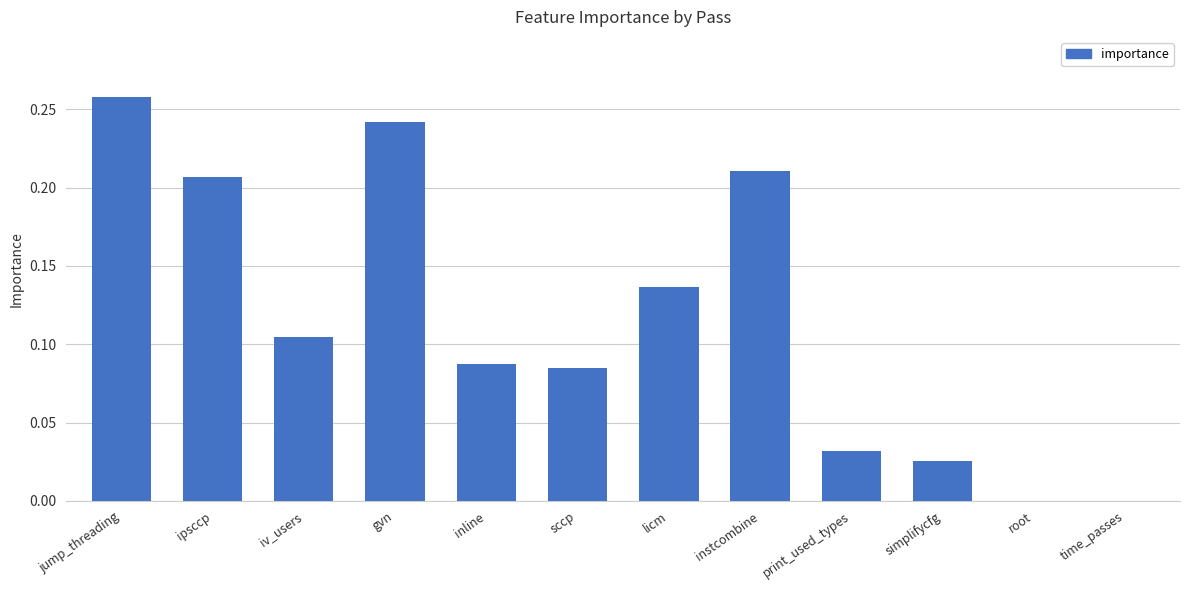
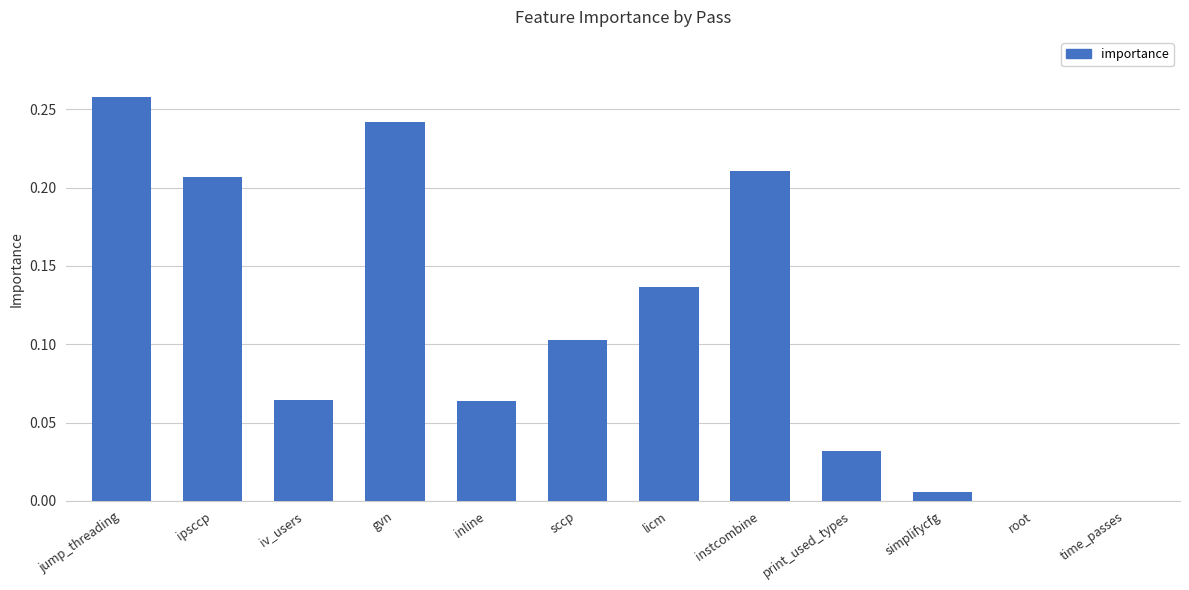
  {
    "jump_threading": 0.258,
    "ipsccp": 0.207,
-   "iv_users": 0.105,
+   "iv_users": 0.065,
    "gvn": 0.242,
-   "inline": 0.088,
-   "sccp": 0.085,
+   "inline": 0.064,
+   "sccp": 0.103,
    "licm": 0.137,
    "instcombine": 0.210,
    "print_used_types": 0.032,
-   "simplifycfg": 0.025,
+   "simplifycfg": 0.006,
    "root": 0.000,
    "time_passes": 0.000
  }
